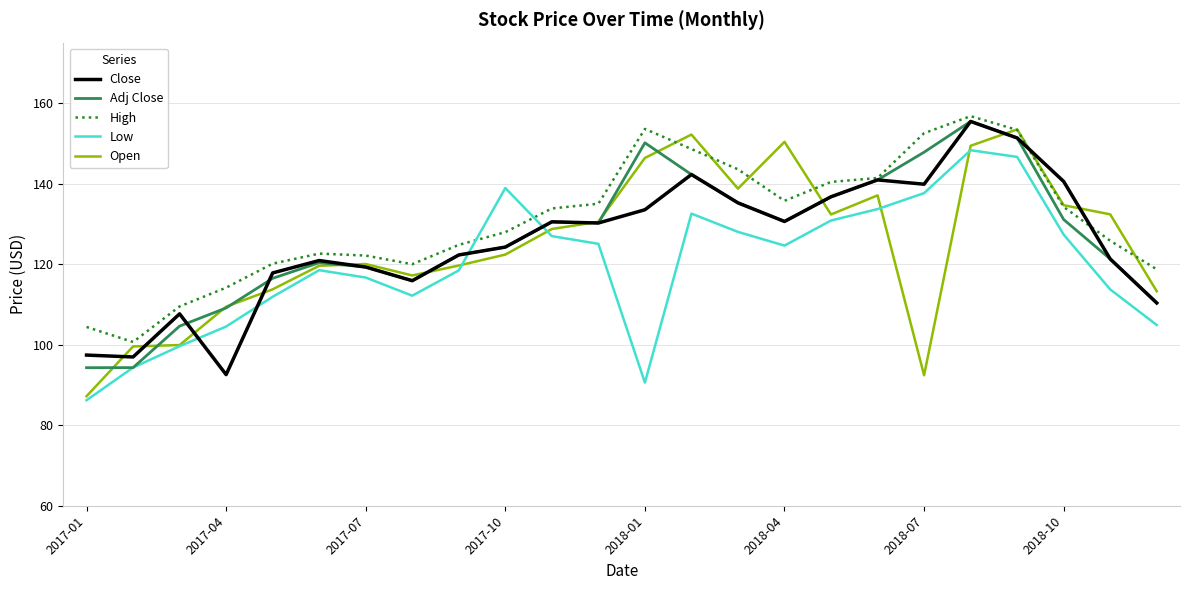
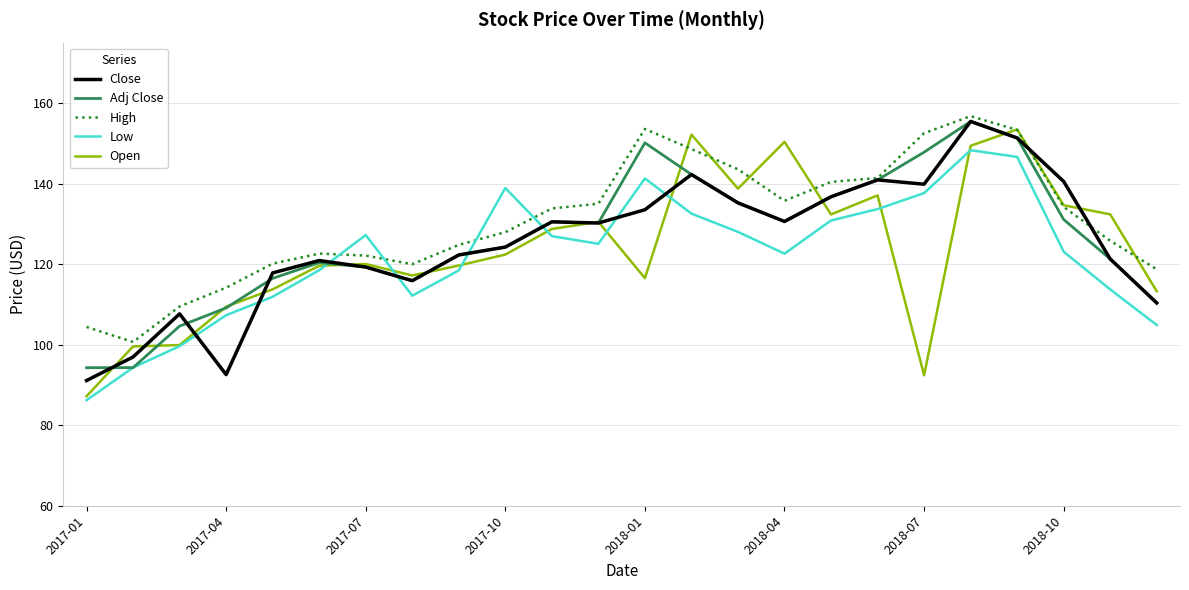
  {
    "Close": {
-     "2017-01": 97,
+     "2017-01": 91,
      "2017-04": 93,
      "2018-01": 134,
      "2018-07": 140,
      "2018-10": 141
    },
    "Low": {
      "2017-01": 86,
-     "2017-04": 105,
-     "2017-07": 117,
+     "2017-04": 107,
+     "2017-07": 127,
      "2017-10": 139,
-     "2018-01": 91,
-     "2018-04": 125,
+     "2018-01": 141,
+     "2018-04": 123,
      "2018-07": 138,
-     "2018-10": 127
+     "2018-10": 123
    },
    "Open": {
      "2017-01": 87,
      "2017-07": 120,
      "2017-10": 122,
-     "2018-01": 146,
+     "2018-01": 117,
      "2018-04": 150,
      "2018-07": 92
    }
  }
